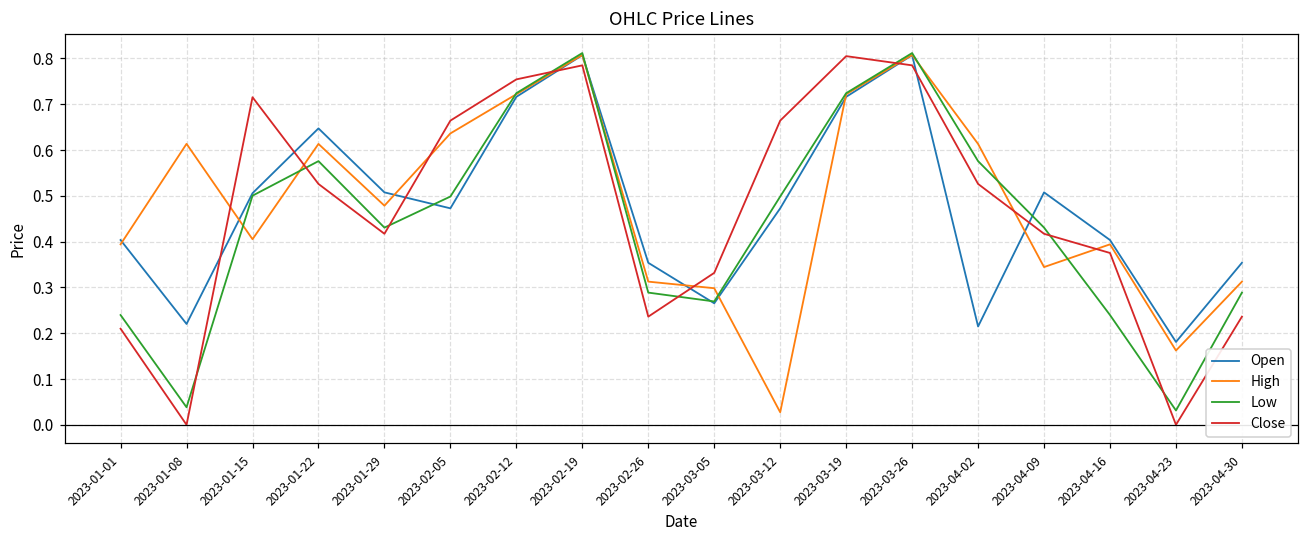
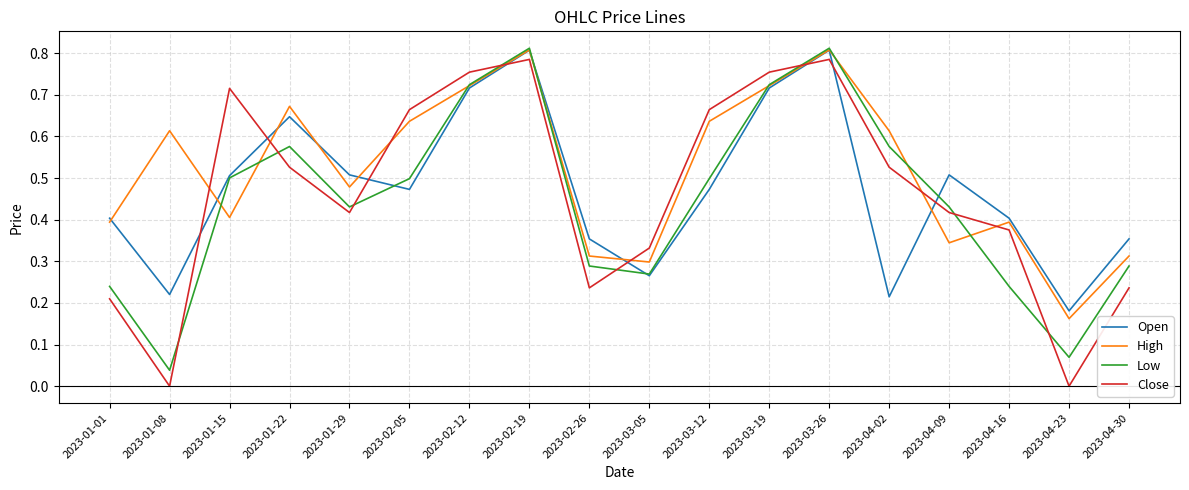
  {
    "Open": {
      "2023-01-01": 0.40,
      "2023-01-08": 0.22,
      "2023-01-22": 0.65,
      "2023-01-29": 0.51,
      "2023-02-05": 0.47,
      "2023-02-26": 0.35,
      "2023-03-12": 0.47,
      "2023-04-02": 0.21,
      "2023-04-09": 0.51,
      "2023-04-16": 0.40,
      "2023-04-23": 0.18,
      "2023-04-30": 0.35
    },
    "High": {
      "2023-01-01": 0.39,
      "2023-01-08": 0.61,
      "2023-01-15": 0.41,
-     "2023-01-22": 0.61,
+     "2023-01-22": 0.67,
      "2023-01-29": 0.48,
      "2023-02-05": 0.64,
      "2023-02-26": 0.31,
      "2023-03-05": 0.30,
-     "2023-03-12": 0.03,
+     "2023-03-12": 0.64,
      "2023-04-02": 0.61,
      "2023-04-09": 0.34,
      "2023-04-16": 0.39,
      "2023-04-23": 0.16,
      "2023-04-30": 0.31
    },
    "Low": {
      "2023-01-01": 0.24,
      "2023-01-08": 0.04,
      "2023-01-22": 0.58,
      "2023-01-29": 0.43,
      "2023-02-05": 0.50,
      "2023-02-26": 0.29,
      "2023-03-12": 0.50,
      "2023-04-02": 0.58,
      "2023-04-09": 0.43,
      "2023-04-16": 0.24,
-     "2023-04-23": 0.03,
+     "2023-04-23": 0.07,
      "2023-04-30": 0.29
    },
    "Close": {
      "2023-01-01": 0.21,
      "2023-01-08": 0.00,
      "2023-01-15": 0.72,
      "2023-01-22": 0.53,
      "2023-01-29": 0.42,
      "2023-02-05": 0.66,
      "2023-02-12": 0.75,
      "2023-02-19": 0.78,
      "2023-02-26": 0.24,
      "2023-03-05": 0.33,
      "2023-03-12": 0.66,
-     "2023-03-19": 0.81,
+     "2023-03-19": 0.75,
      "2023-03-26": 0.78,
      "2023-04-02": 0.53,
      "2023-04-09": 0.42,
      "2023-04-16": 0.38,
      "2023-04-23": 0.00,
      "2023-04-30": 0.24
    }
  }
